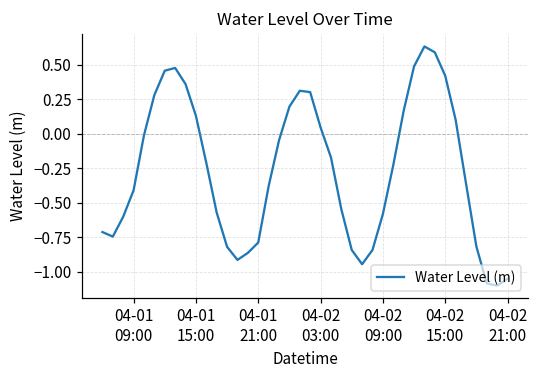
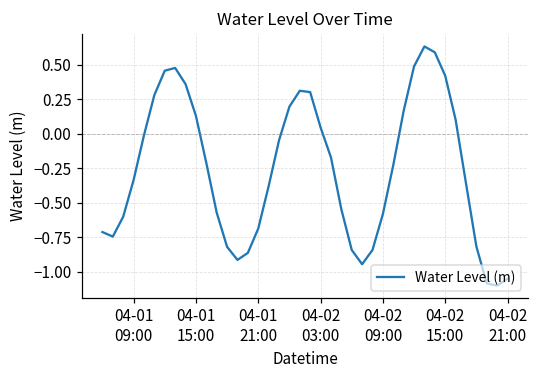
  {
-   "04-01 09:00": -0.41,
+   "04-01 09:00": -0.34,
    "04-01 15:00": 0.13,
-   "04-01 21:00": -0.79,
+   "04-01 21:00": -0.69,
    "04-02 03:00": 0.05,
    "04-02 09:00": -0.58,
    "04-02 15:00": 0.42
  }
